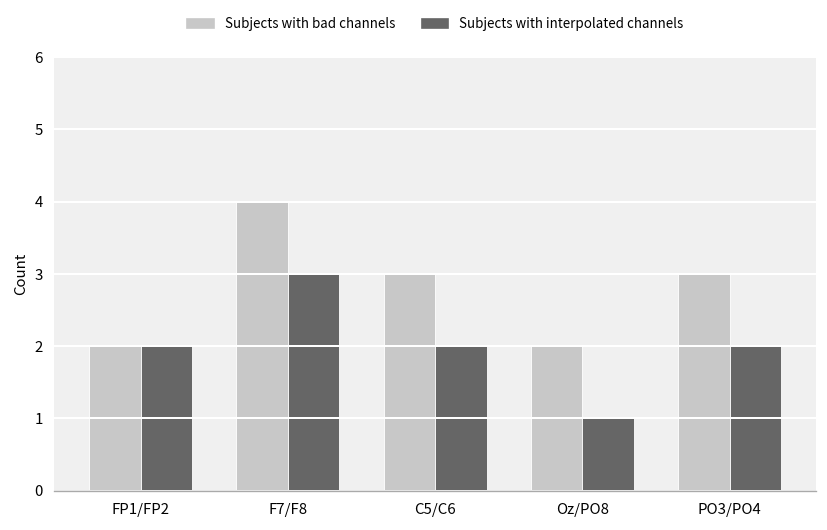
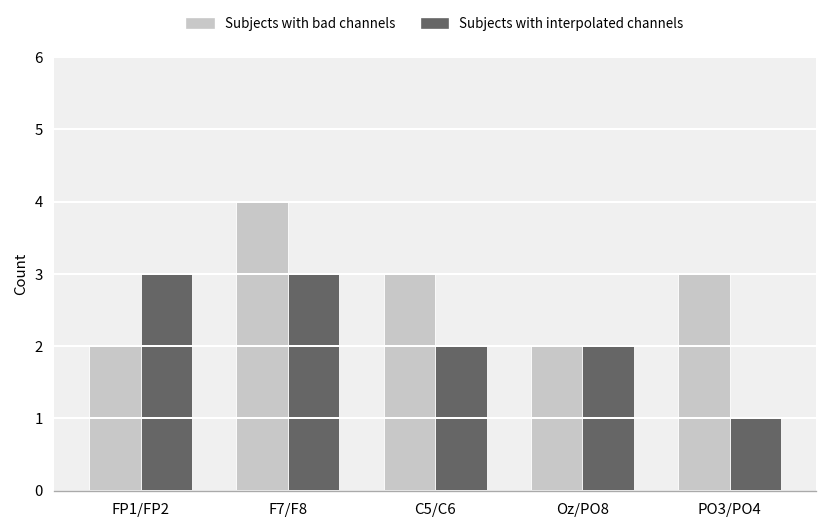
  {
    "Subjects with bad channels": {
      "FP1/FP2": 2,
      "F7/F8": 4,
      "C5/C6": 3,
      "Oz/PO8": 2,
      "PO3/PO4": 3
    },
    "Subjects with interpolated channels": {
-     "FP1/FP2": 2,
+     "FP1/FP2": 3,
      "F7/F8": 3,
      "C5/C6": 2,
-     "Oz/PO8": 1,
-     "PO3/PO4": 2
+     "Oz/PO8": 2,
+     "PO3/PO4": 1
    }
  }
